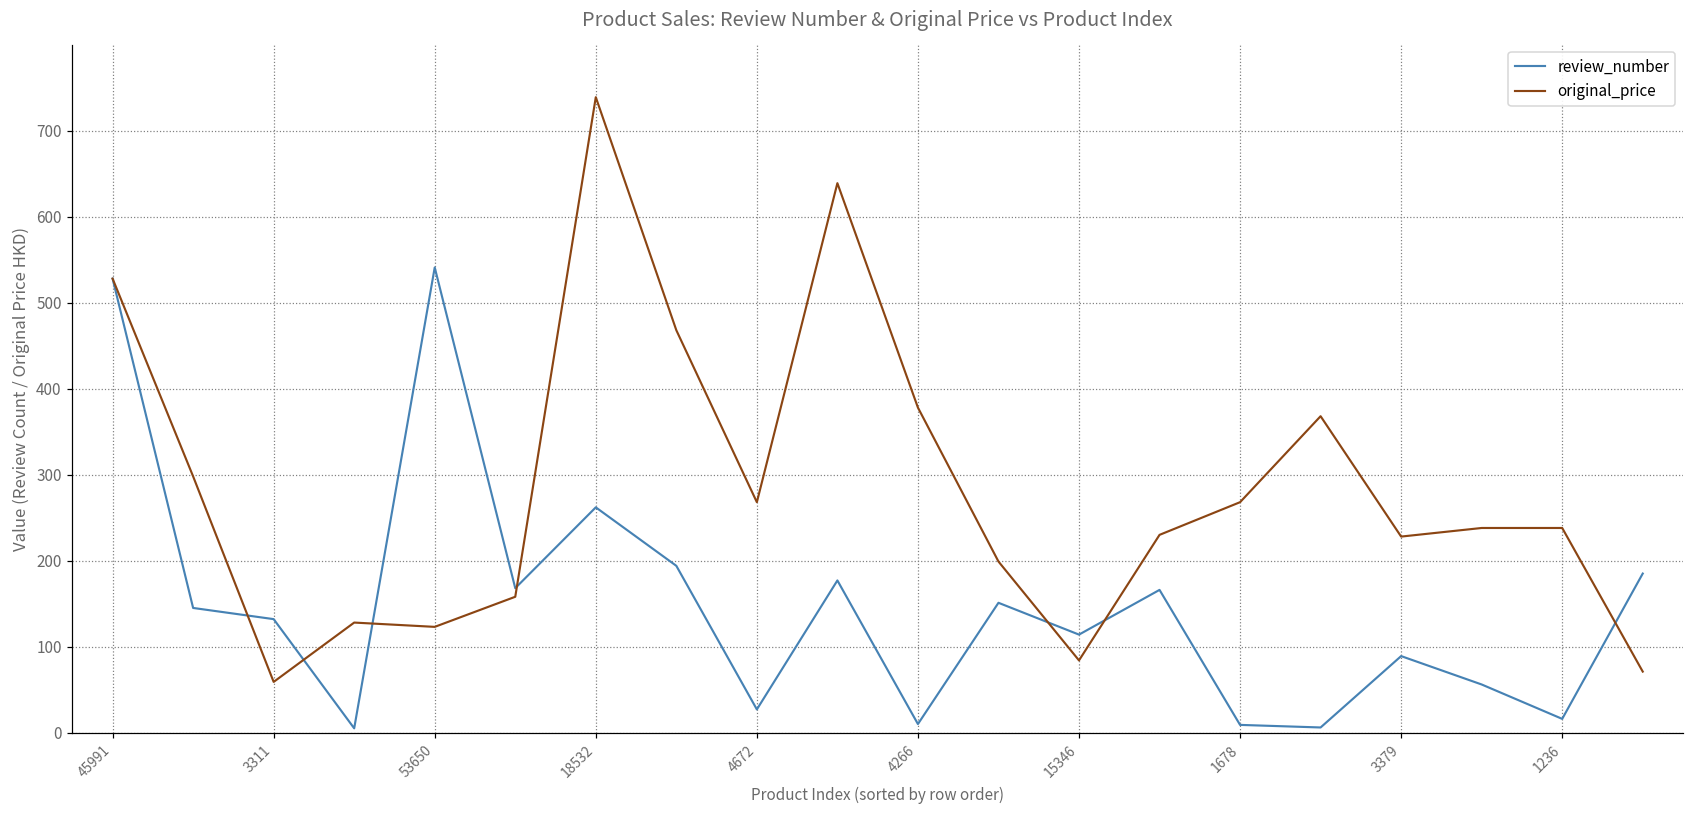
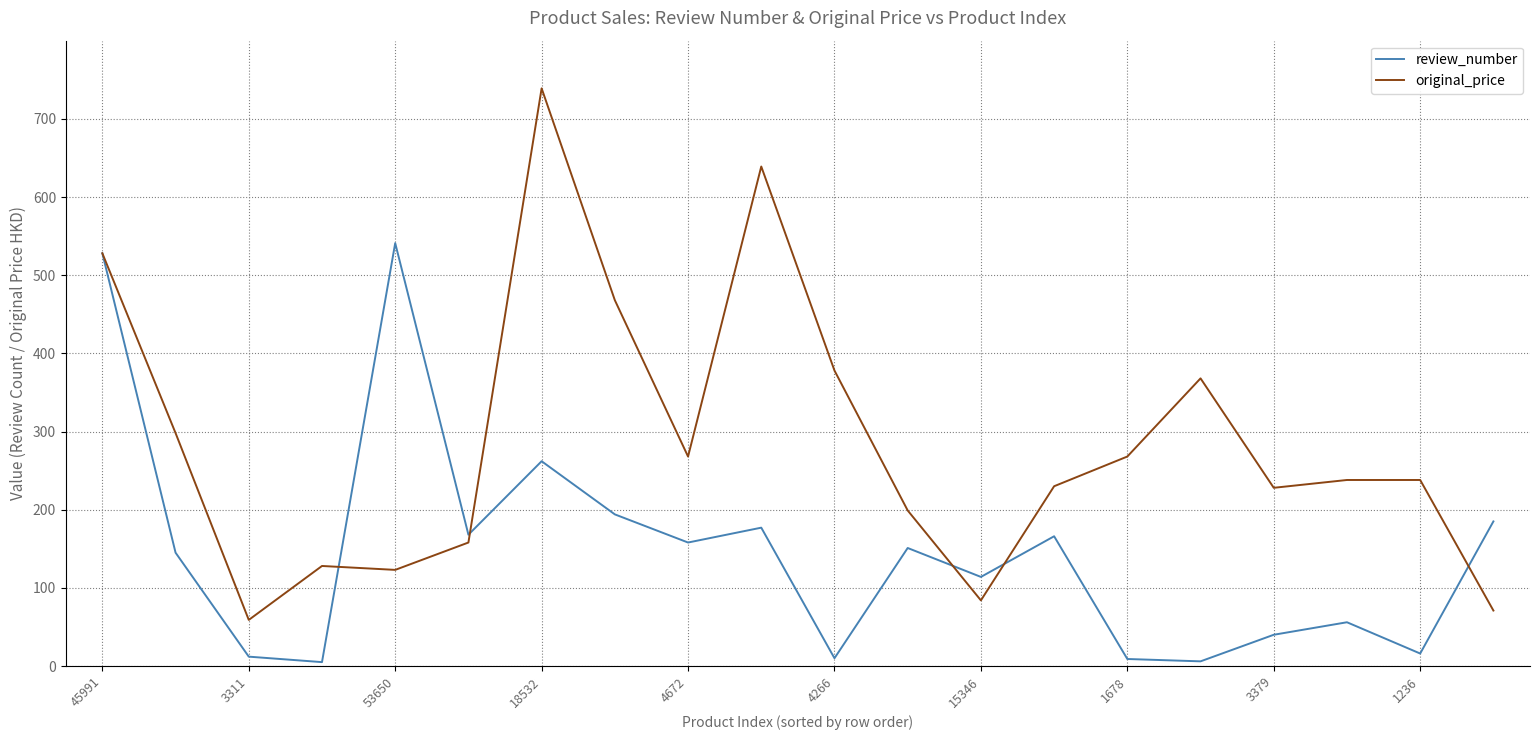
  {
    "review_number": {
-     "3311": 130,
+     "3311": 10,
      "53650": 540,
      "18532": 260,
-     "4672": 30,
+     "4672": 160,
      "4266": 10,
      "15346": 110,
      "1678": 10,
-     "3379": 90,
+     "3379": 40,
      "1236": 20
    },
    "original_price": {
      "3311": 60,
      "53650": 120,
      "18532": 740,
      "4672": 270,
      "4266": 380,
      "15346": 80,
      "1678": 270,
      "3379": 230,
      "1236": 240
    }
  }
